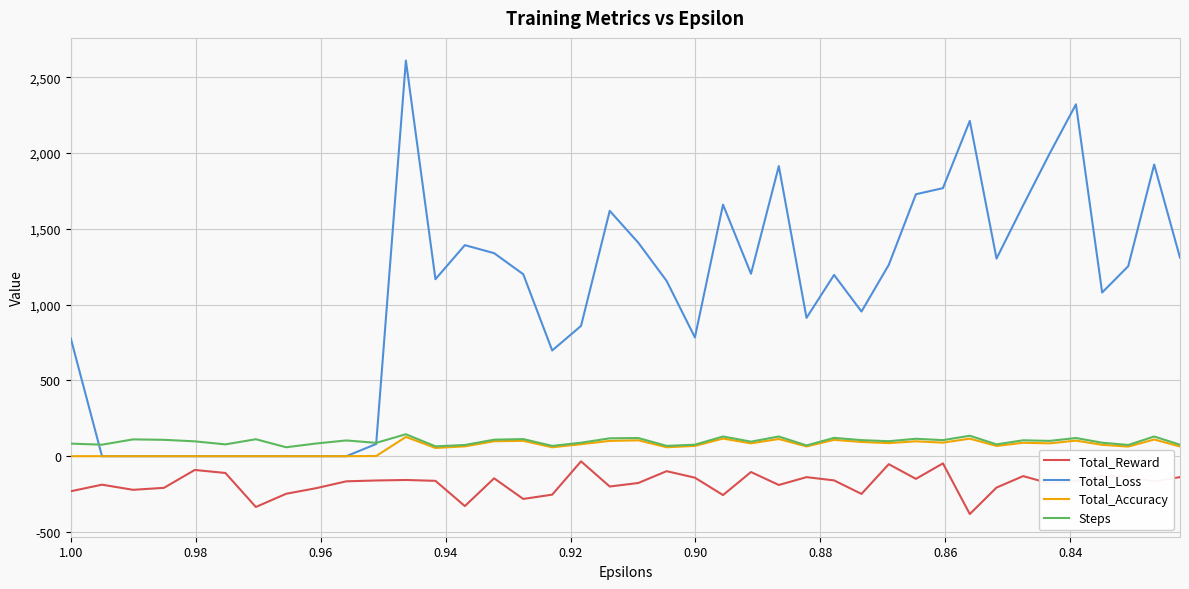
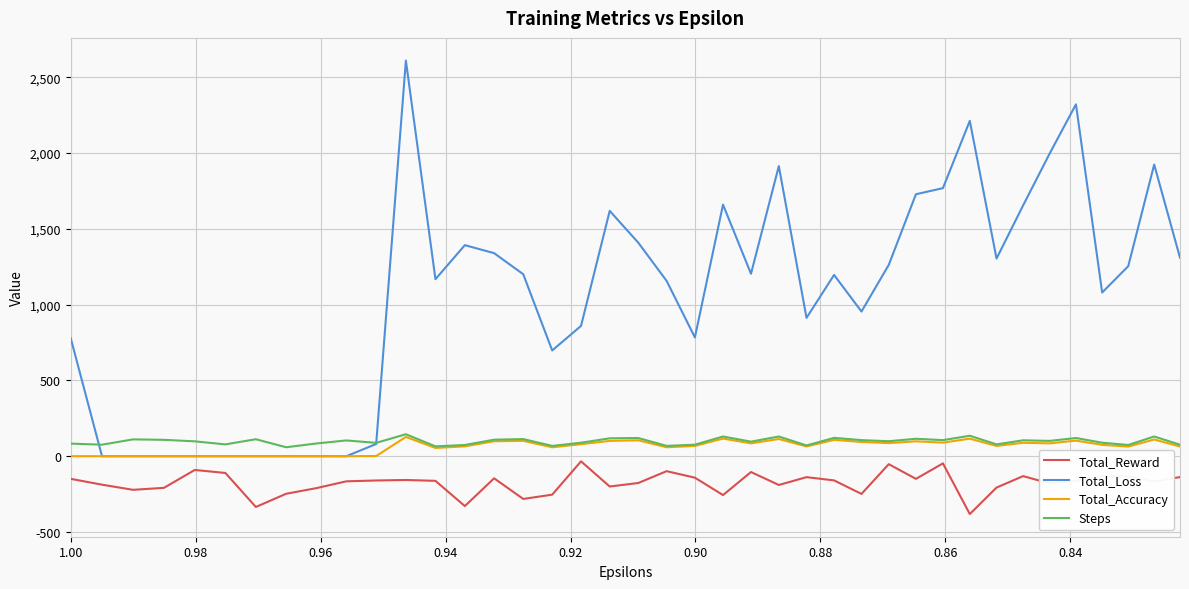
  {
    "Total_Reward": {
-     "1.00": -230
+     "1.00": -150
    },
    "Total_Loss": {
      "1.00": 780
    },
    "Total_Accuracy": {
      "1.00": 0
    },
    "Steps": {
      "1.00": 80
    }
  }
